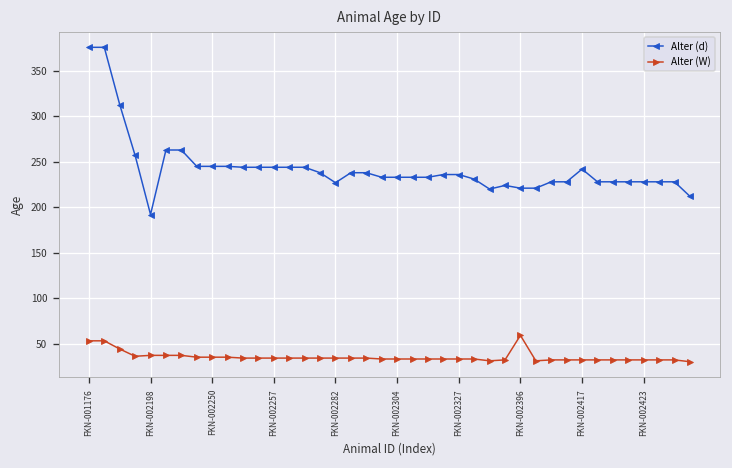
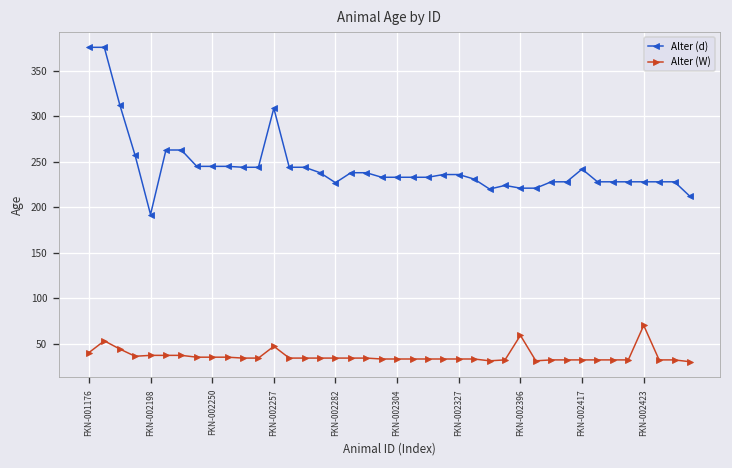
  {
    "Alter (d)": {
      "FKN-001176": 380,
      "FKN-002198": 190,
      "FKN-002250": 250,
-     "FKN-002257": 240,
+     "FKN-002257": 310,
      "FKN-002282": 230,
      "FKN-002304": 230,
      "FKN-002327": 240,
      "FKN-002396": 220,
      "FKN-002417": 240,
      "FKN-002423": 230
    },
    "Alter (W)": {
-     "FKN-001176": 50,
+     "FKN-001176": 40,
      "FKN-002198": 40,
      "FKN-002250": 40,
-     "FKN-002257": 30,
+     "FKN-002257": 50,
      "FKN-002282": 30,
      "FKN-002304": 30,
      "FKN-002327": 30,
      "FKN-002396": 60,
      "FKN-002417": 30,
-     "FKN-002423": 30
+     "FKN-002423": 70
    }
  }
